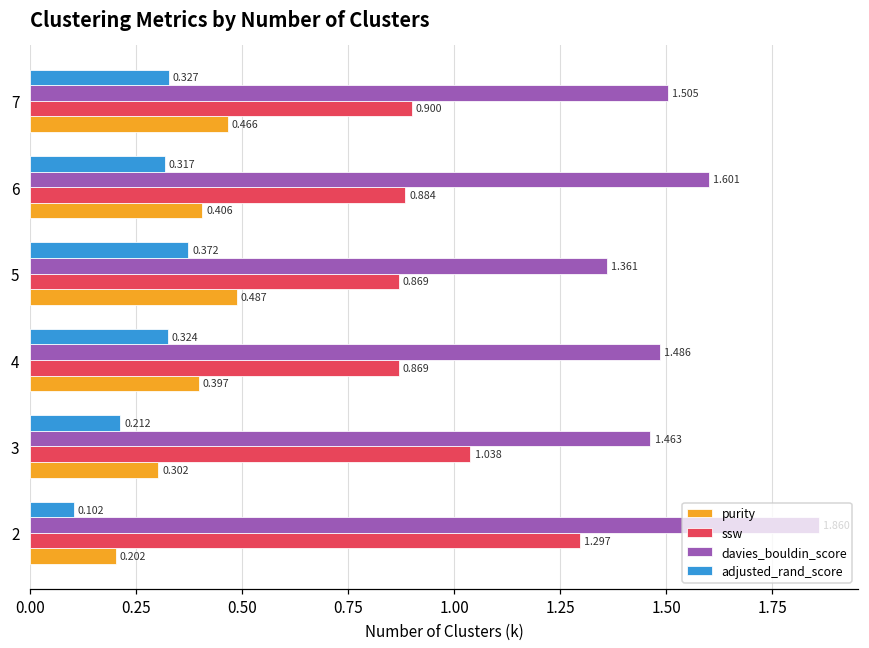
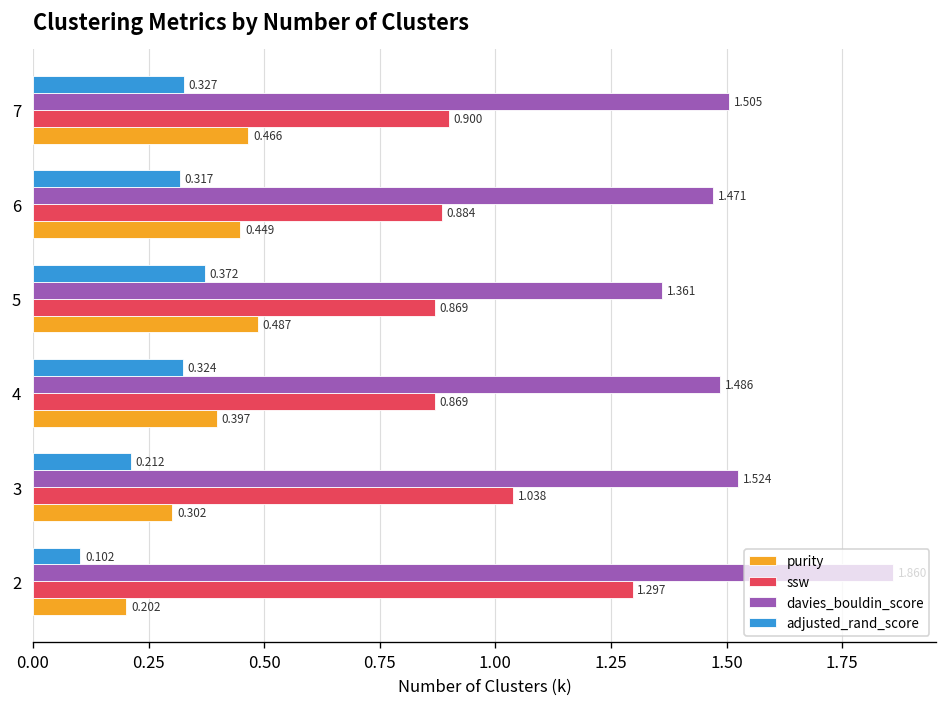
  {
    "purity": {
      "7": 0.466,
-     "6": 0.406,
+     "6": 0.449,
      "5": 0.487,
      "4": 0.397,
      "3": 0.302,
      "2": 0.202
    },
    "ssw": {
      "7": 0.900,
      "6": 0.884,
      "5": 0.869,
      "4": 0.869,
      "3": 1.038,
      "2": 1.297
    },
    "davies_bouldin_score": {
      "7": 1.505,
-     "6": 1.601,
+     "6": 1.471,
      "5": 1.361,
      "4": 1.486,
-     "3": 1.463
+     "3": 1.524
    },
    "adjusted_rand_score": {
      "7": 0.327,
      "6": 0.317,
      "5": 0.372,
      "4": 0.324,
      "3": 0.212,
      "2": 0.102
    }
  }
